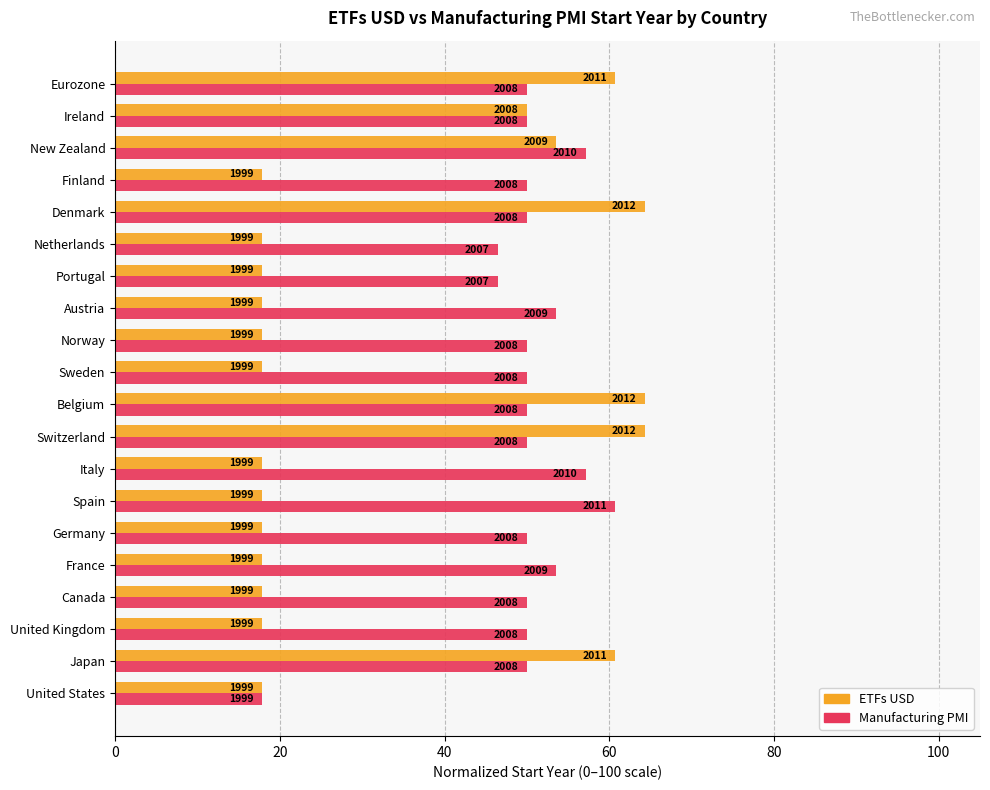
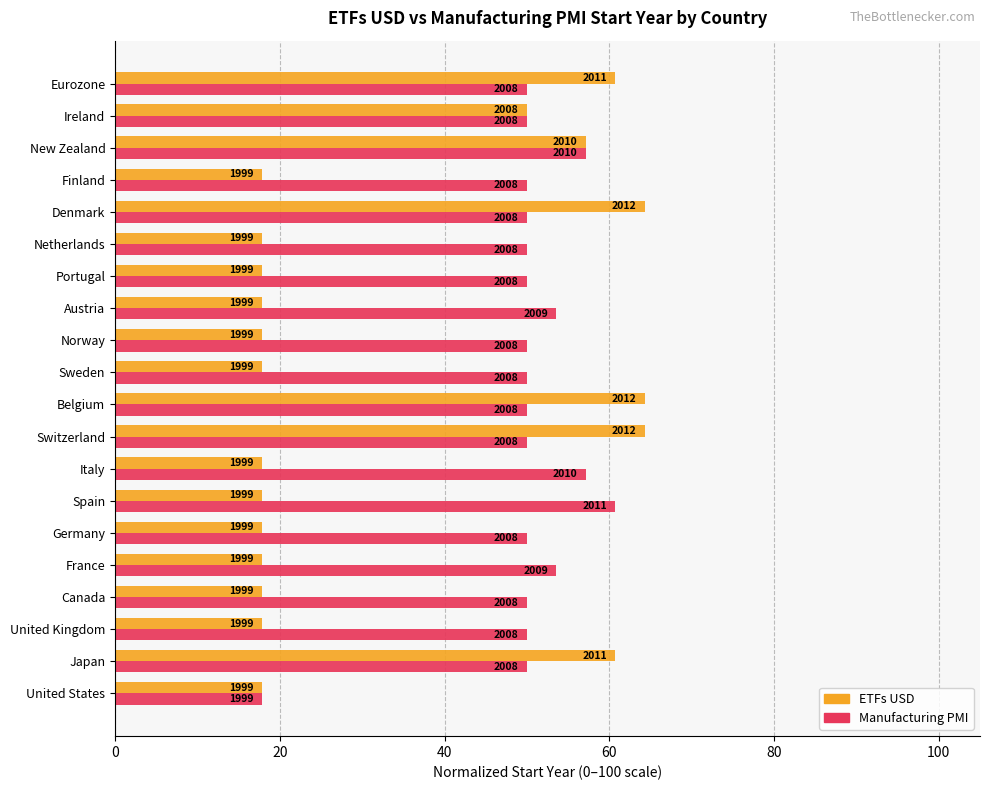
  {
    "ETFs USD": {
-     "New Zealand": 2009
+     "New Zealand": 2010
    },
    "Manufacturing PMI": {
-     "Netherlands": 2007,
-     "Portugal": 2007
+     "Netherlands": 2008,
+     "Portugal": 2008
    }
  }
